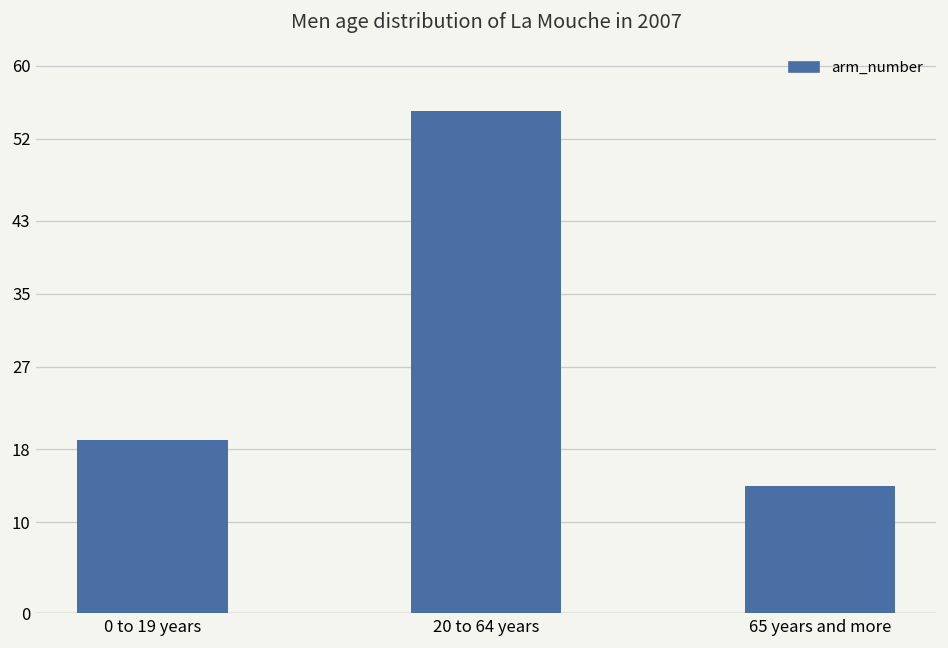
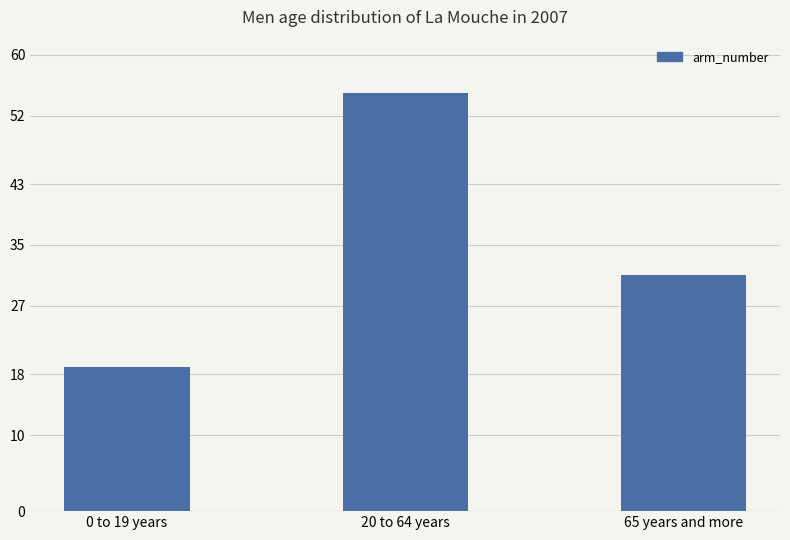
  {
    "0 to 19 years": 19,
    "20 to 64 years": 55,
-   "65 years and more": 14
+   "65 years and more": 31
  }
